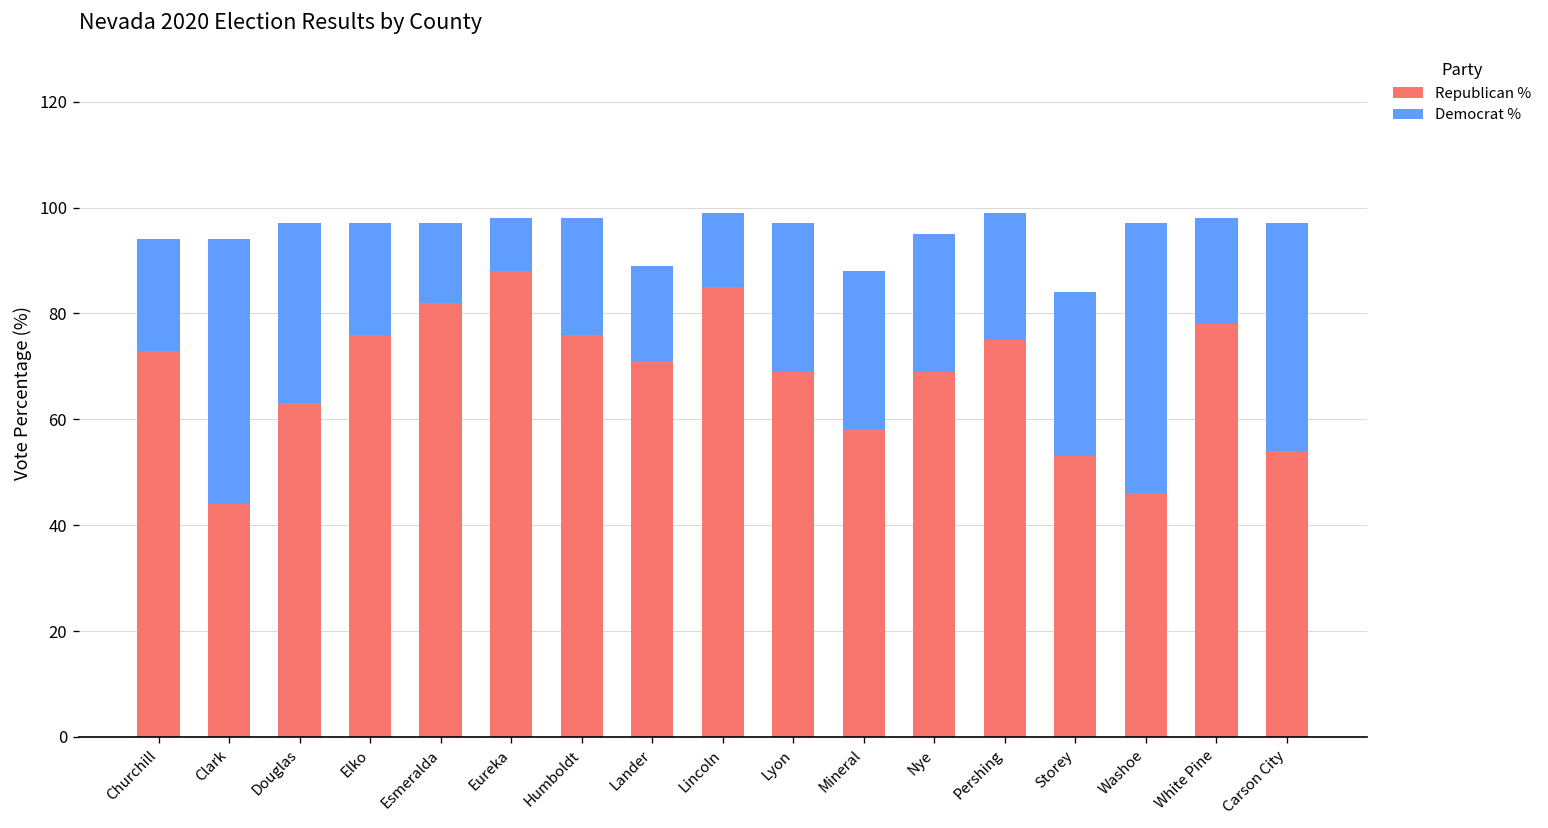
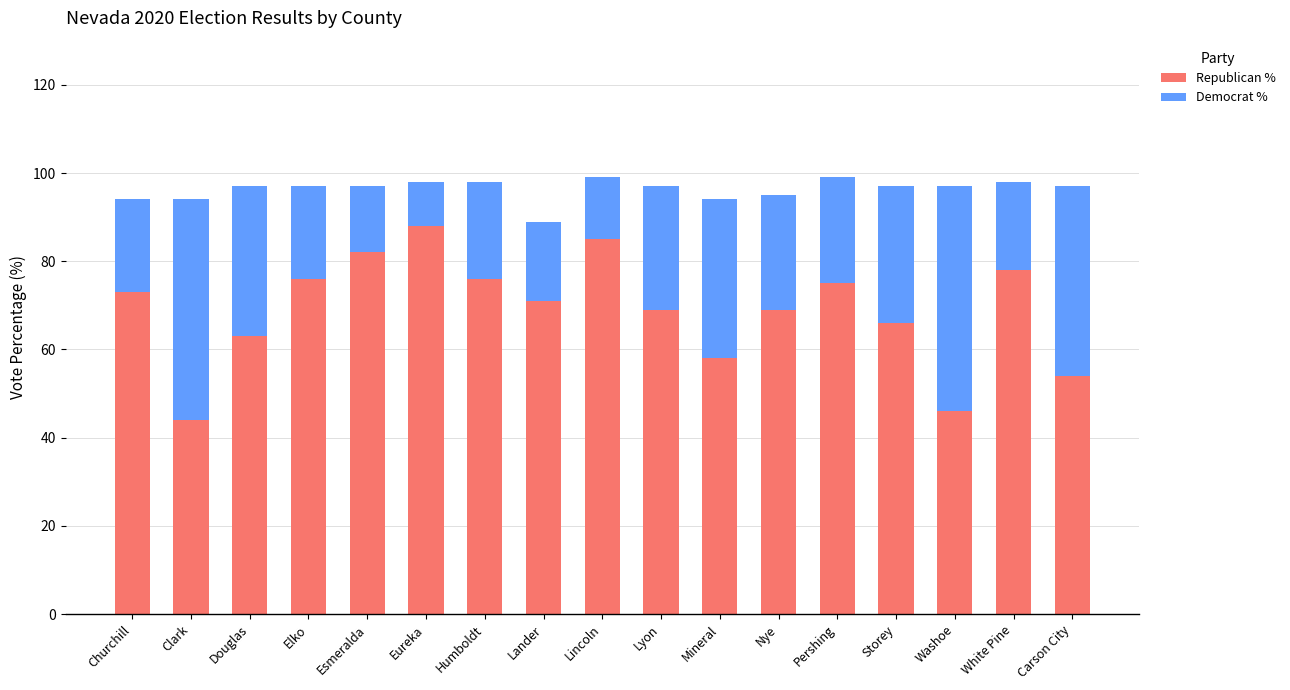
  {
    "Republican %": {
      "Churchill": 73,
      "Clark": 44,
      "Douglas": 63,
      "Elko": 76,
      "Esmeralda": 82,
      "Eureka": 88,
      "Humboldt": 76,
      "Lander": 71,
      "Lincoln": 85,
      "Lyon": 69,
      "Mineral": 58,
      "Nye": 69,
      "Pershing": 75,
-     "Storey": 53,
+     "Storey": 66,
      "Washoe": 46,
      "White Pine": 78,
      "Carson City": 54
    },
    "Democrat %": {
      "Churchill": 21,
      "Clark": 50,
      "Douglas": 34,
      "Elko": 21,
      "Esmeralda": 15,
      "Eureka": 10,
      "Humboldt": 22,
      "Lander": 18,
      "Lincoln": 14,
      "Lyon": 28,
-     "Mineral": 30,
+     "Mineral": 36,
      "Nye": 26,
      "Pershing": 24,
      "Storey": 31,
      "Washoe": 51,
      "White Pine": 20,
      "Carson City": 43
    }
  }
